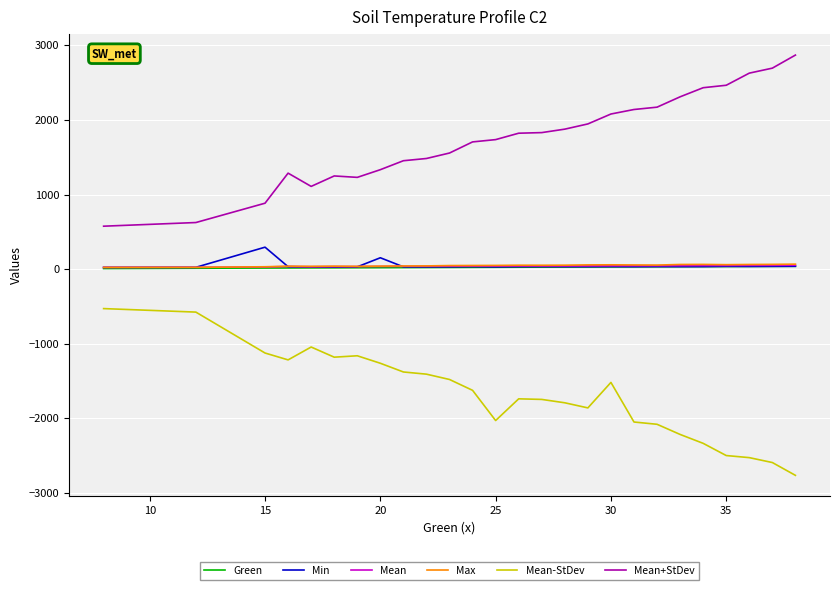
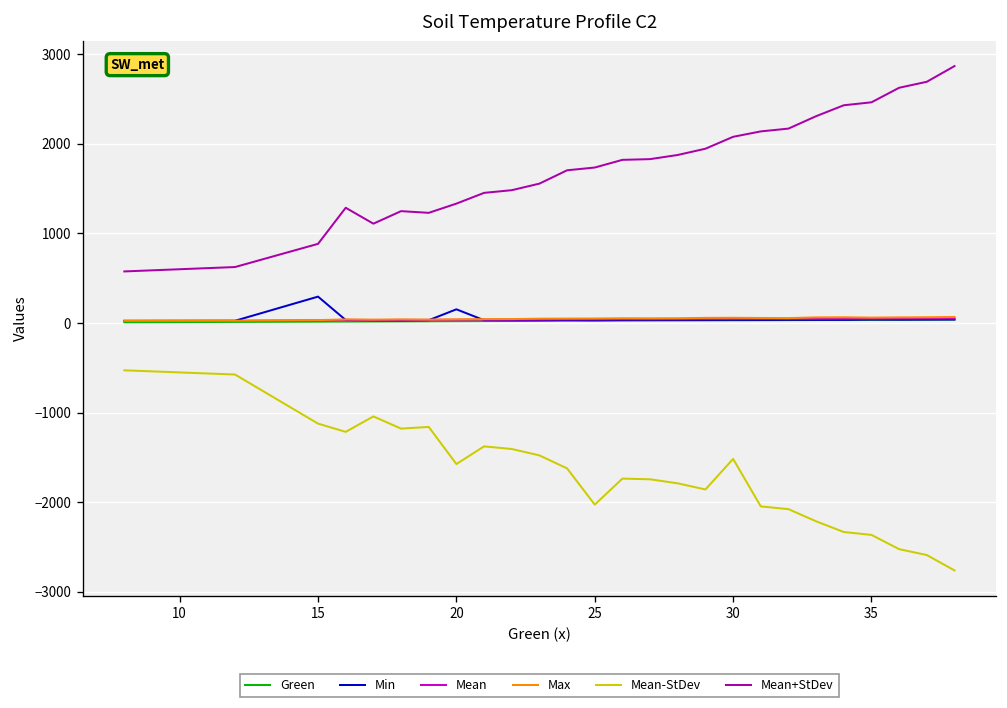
  {
    "Min": {
      "15": 300,
      "20": 200
    },
    "Mean-StDev": {
      "15": -1100,
-     "20": -1300,
+     "20": -1600,
      "25": -2000,
      "30": -1500,
-     "35": -2500
+     "35": -2400
    }
  }
